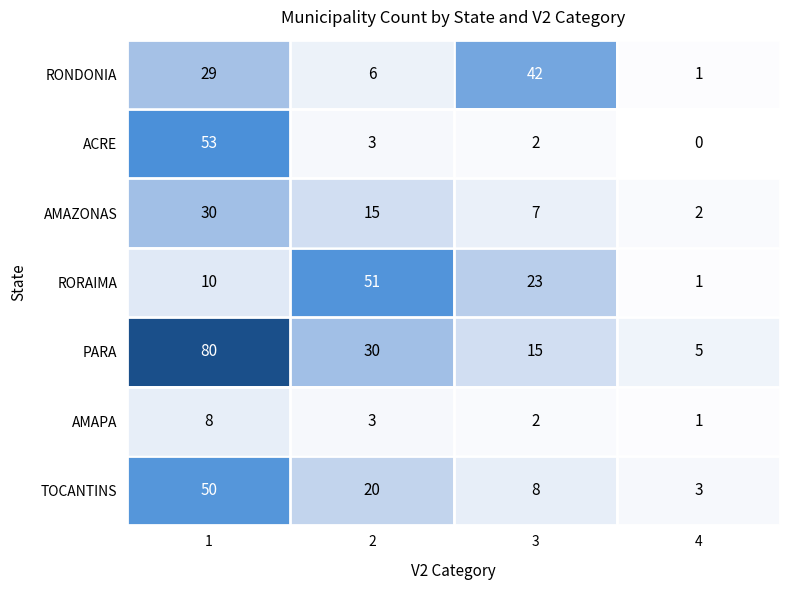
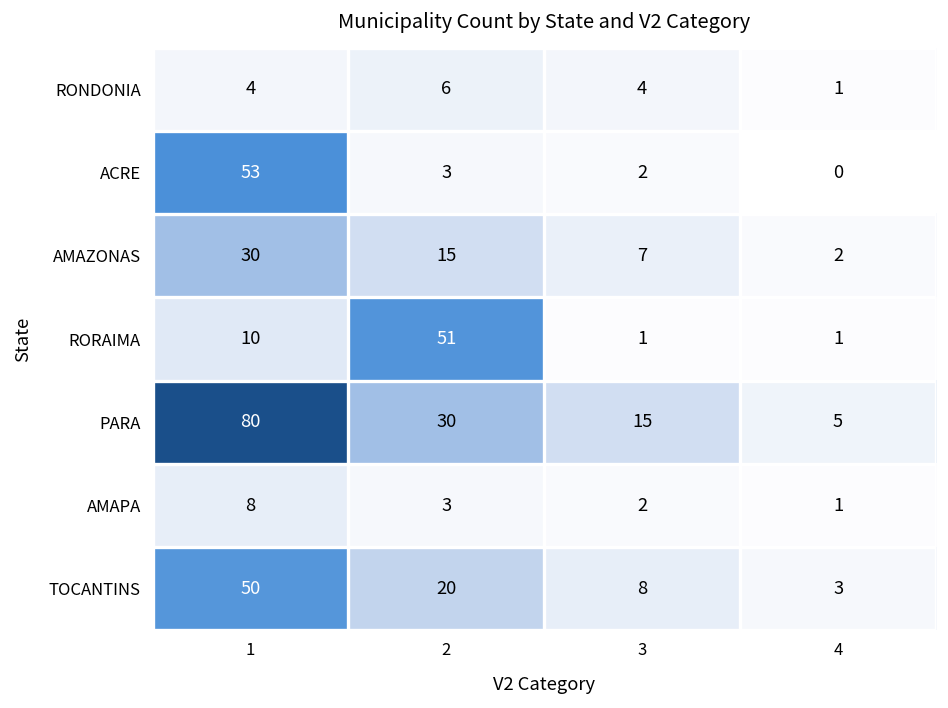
  {
    "RONDONIA": {
-     "1": 29,
+     "1": 4,
      "2": 6,
-     "3": 42,
+     "3": 4,
      "4": 1
    },
    "ACRE": {
      "1": 53,
      "2": 3,
      "3": 2,
      "4": 0
    },
    "AMAZONAS": {
      "1": 30,
      "2": 15,
      "3": 7,
      "4": 2
    },
    "RORAIMA": {
      "1": 10,
      "2": 51,
-     "3": 23,
+     "3": 1,
      "4": 1
    },
    "PARA": {
      "1": 80,
      "2": 30,
      "3": 15,
      "4": 5
    },
    "AMAPA": {
      "1": 8,
      "2": 3,
      "3": 2,
      "4": 1
    },
    "TOCANTINS": {
      "1": 50,
      "2": 20,
      "3": 8,
      "4": 3
    }
  }
